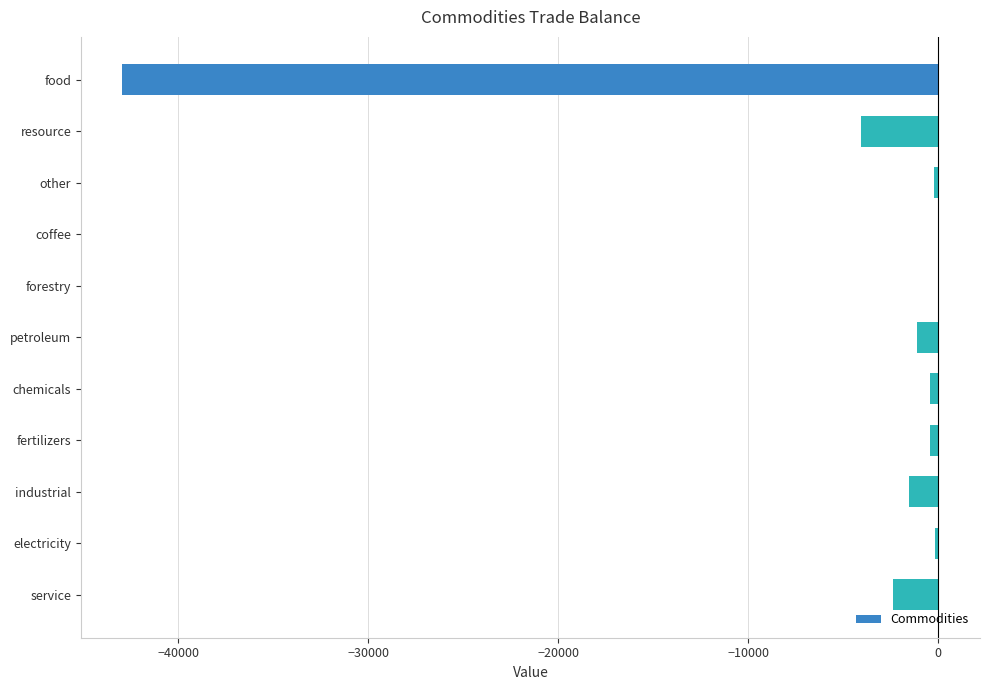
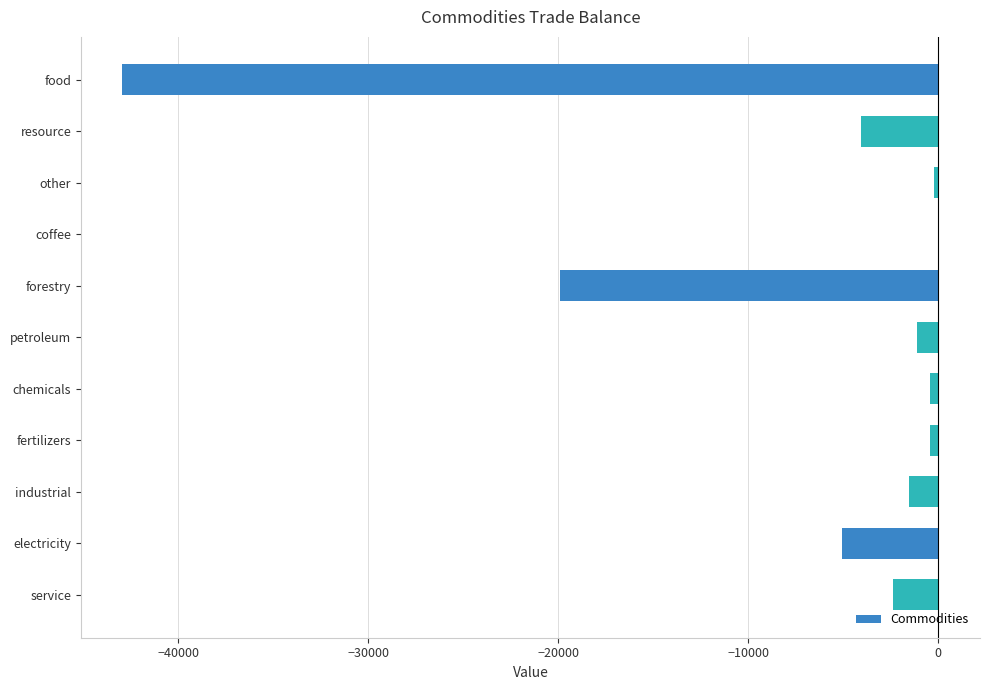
  {
    "food": -43000,
    "resource": -4100,
    "other": -200,
-   "forestry": 0,
+   "forestry": -19900,
    "petroleum": -1100,
    "chemicals": -400,
    "fertilizers": -500,
    "industrial": -1500,
-   "electricity": -200,
+   "electricity": -5100,
    "service": -2400
  }
